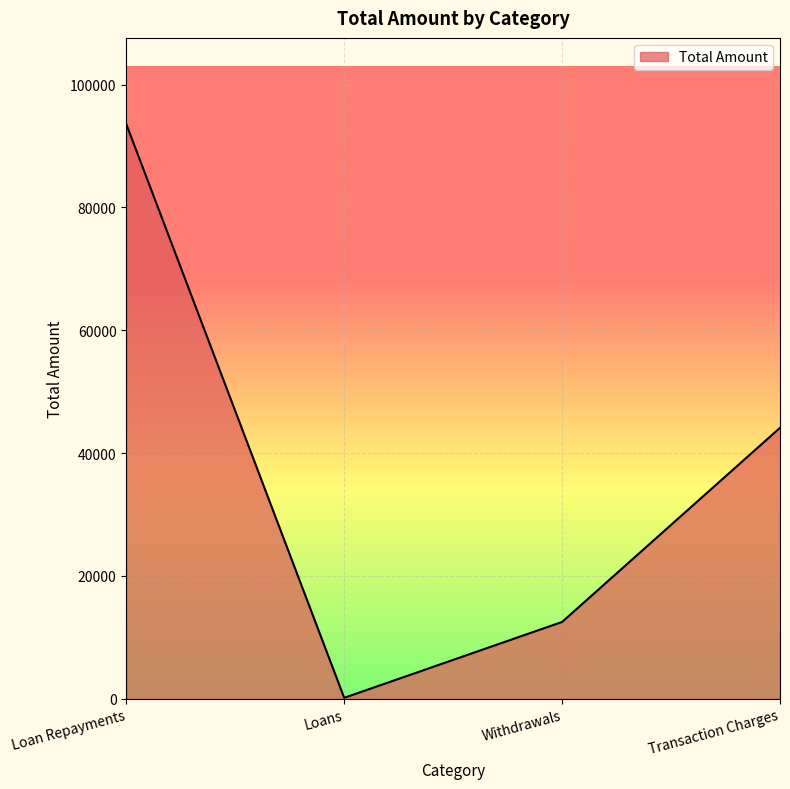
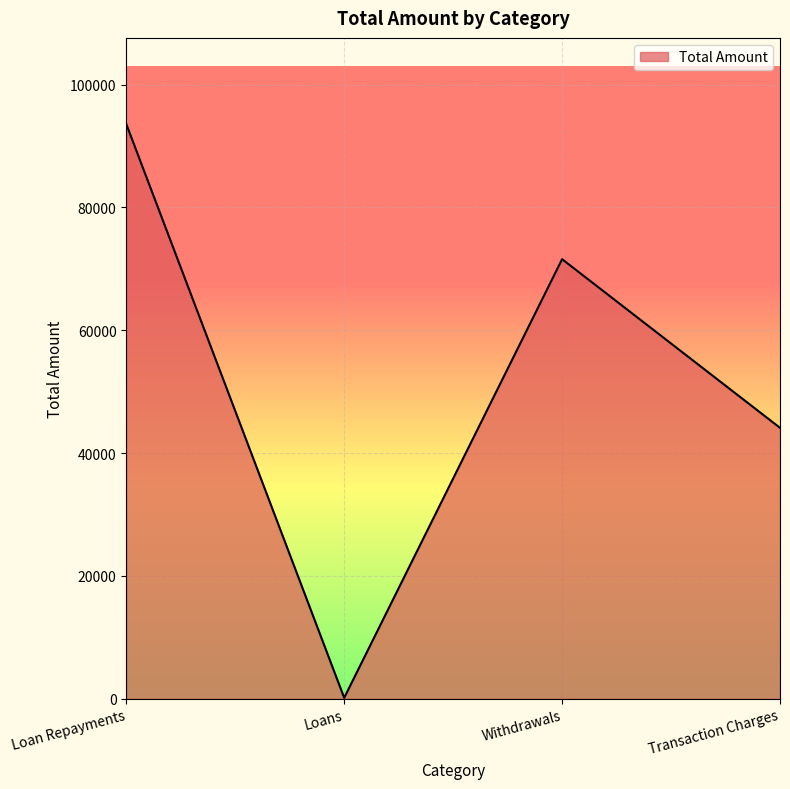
  {
    "Loan Repayments": 94000,
    "Loans": 0,
-   "Withdrawals": 13000,
+   "Withdrawals": 72000,
    "Transaction Charges": 44000
  }
